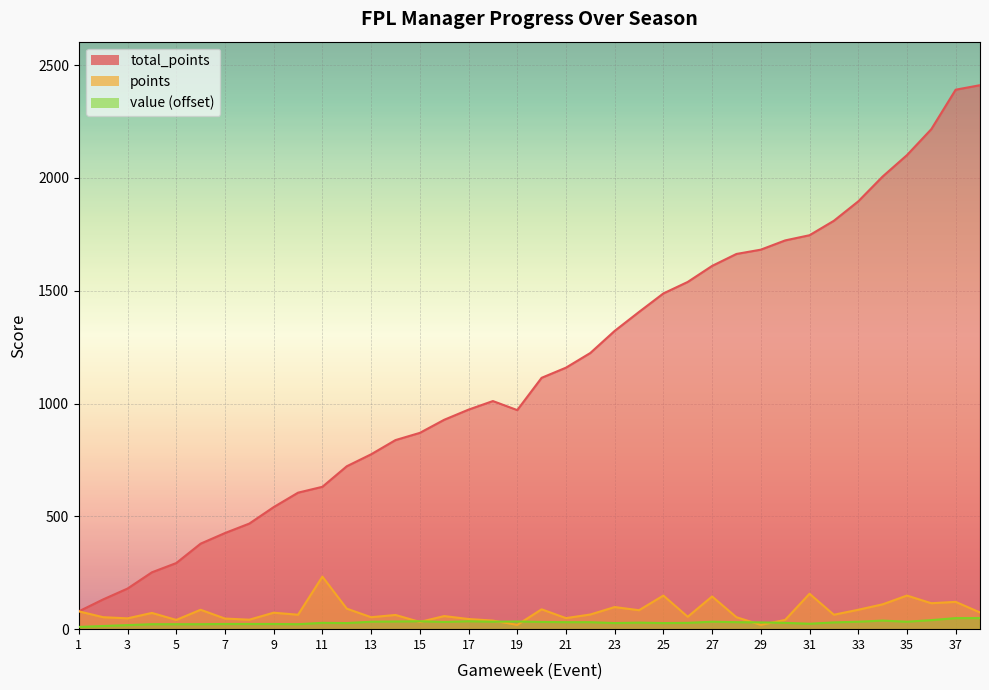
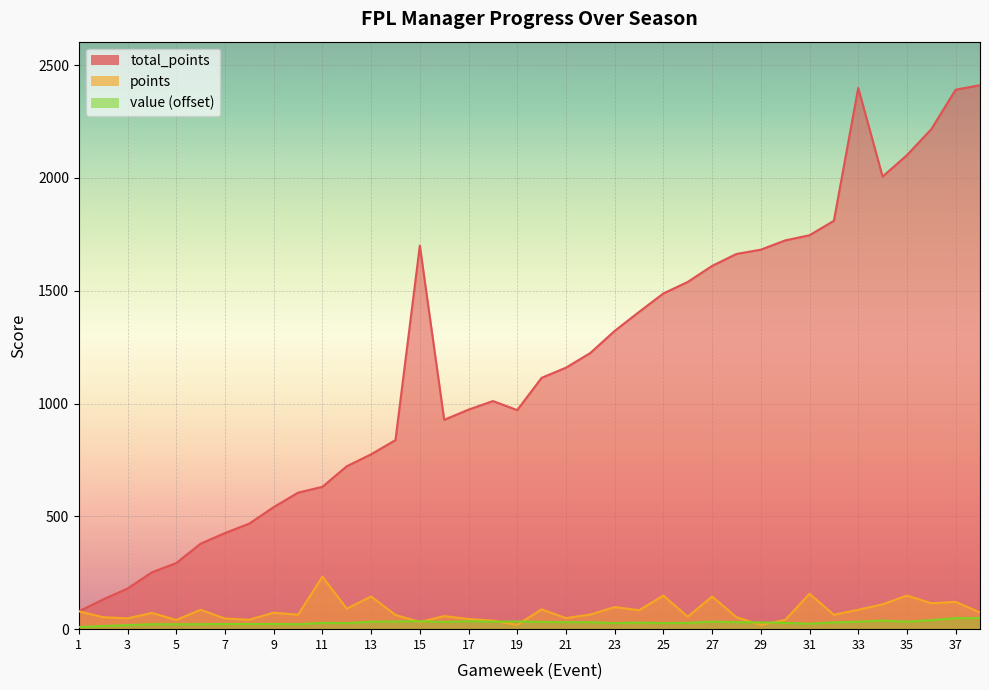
  {
    "total_points": {
      "3": 180,
      "5": 290,
      "7": 430,
      "9": 540,
      "11": 630,
      "13": 780,
-     "15": 870,
+     "15": 1700,
      "17": 970,
      "19": 970,
      "21": 1160,
      "23": 1320,
      "25": 1490,
      "27": 1610,
      "29": 1680,
      "31": 1750,
-     "33": 1900,
+     "33": 2400,
      "35": 2100,
      "37": 2390
    },
    "points": {
      "3": 50,
      "5": 40,
      "7": 50,
      "9": 70,
      "11": 230,
-     "13": 50,
+     "13": 150,
      "19": 20,
      "21": 50,
      "23": 100,
      "25": 150,
      "27": 150,
      "31": 160,
      "33": 90,
      "35": 150,
      "37": 120
    },
    "value (offset)": {
      "1": 10,
      "3": 20,
      "5": 20,
      "7": 20,
      "9": 20,
      "11": 30,
      "13": 30,
      "19": 30,
      "21": 30,
      "23": 30,
      "25": 30,
      "27": 30,
      "31": 20,
      "33": 30,
      "35": 30,
      "37": 50
    }
  }
